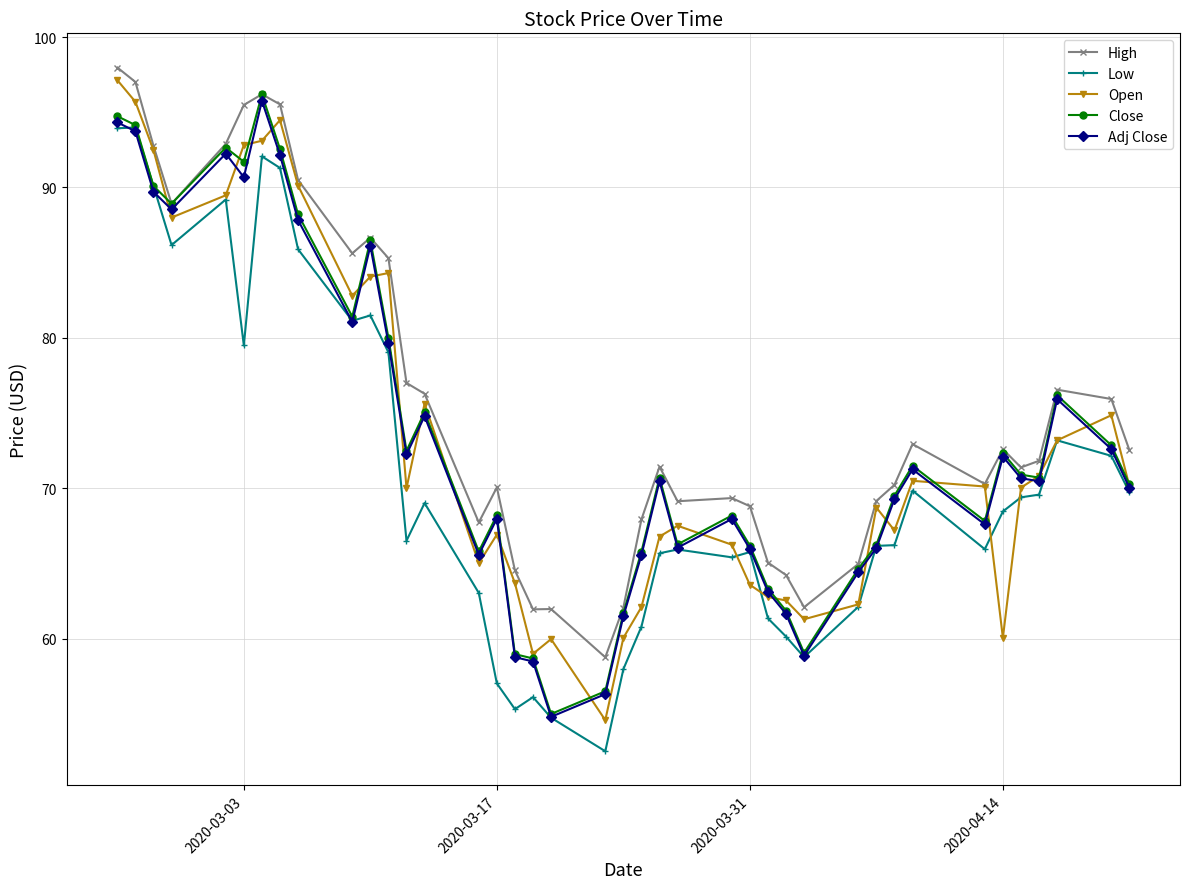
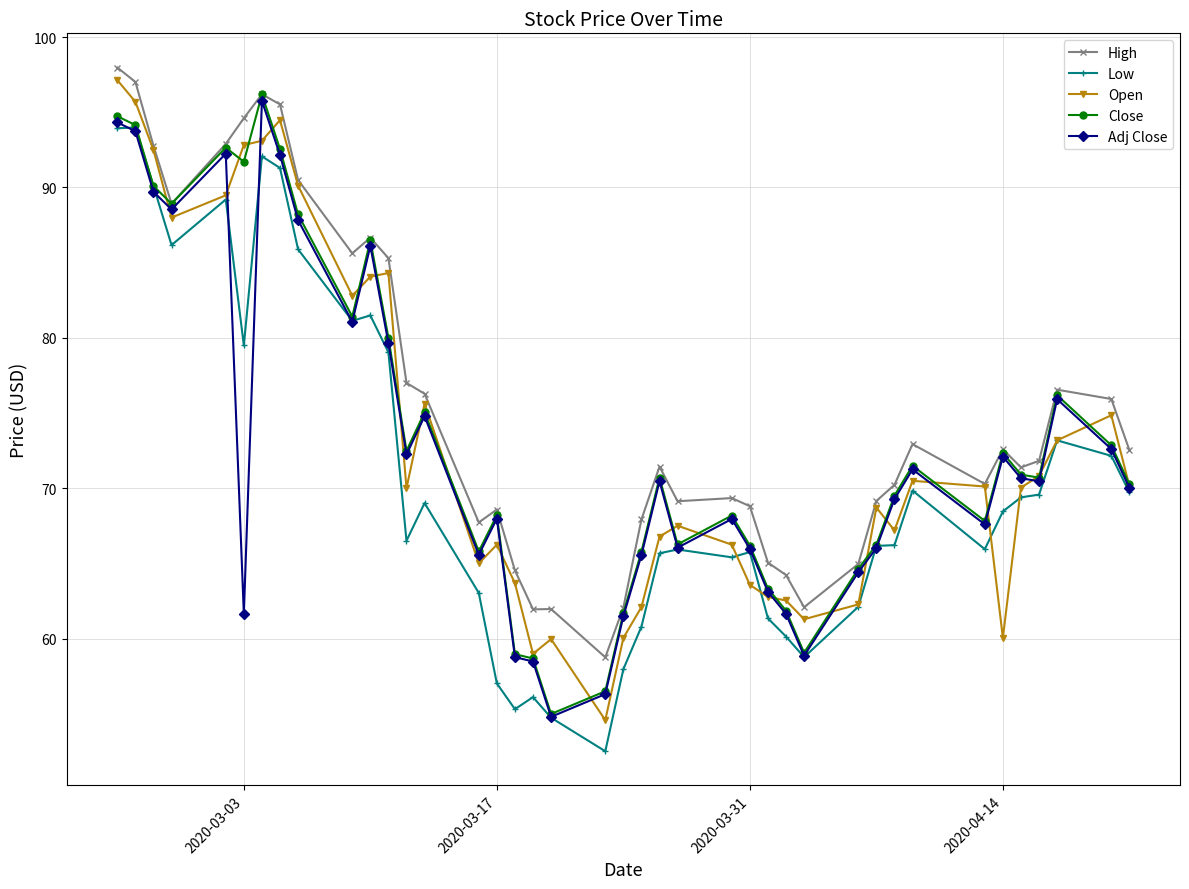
  {
    "High": {
-     "2020-03-03": 95.5,
-     "2020-03-17": 70.1,
+     "2020-03-03": 94.6,
+     "2020-03-17": 68.6,
      "2020-03-31": 68.8,
      "2020-04-14": 72.6
    },
    "Low": {
      "2020-03-03": 79.5,
      "2020-03-17": 57.0,
      "2020-03-31": 65.8,
      "2020-04-14": 68.5
    },
    "Open": {
      "2020-03-03": 92.8,
-     "2020-03-17": 66.9,
+     "2020-03-17": 66.2,
      "2020-03-31": 63.6,
      "2020-04-14": 60.0
    },
    "Close": {
      "2020-03-03": 91.7,
      "2020-03-17": 68.2,
      "2020-03-31": 66.2,
      "2020-04-14": 72.3
    },
    "Adj Close": {
-     "2020-03-03": 90.7,
+     "2020-03-03": 61.6,
      "2020-03-17": 68.0,
      "2020-03-31": 66.0,
      "2020-04-14": 72.1
    }
  }
